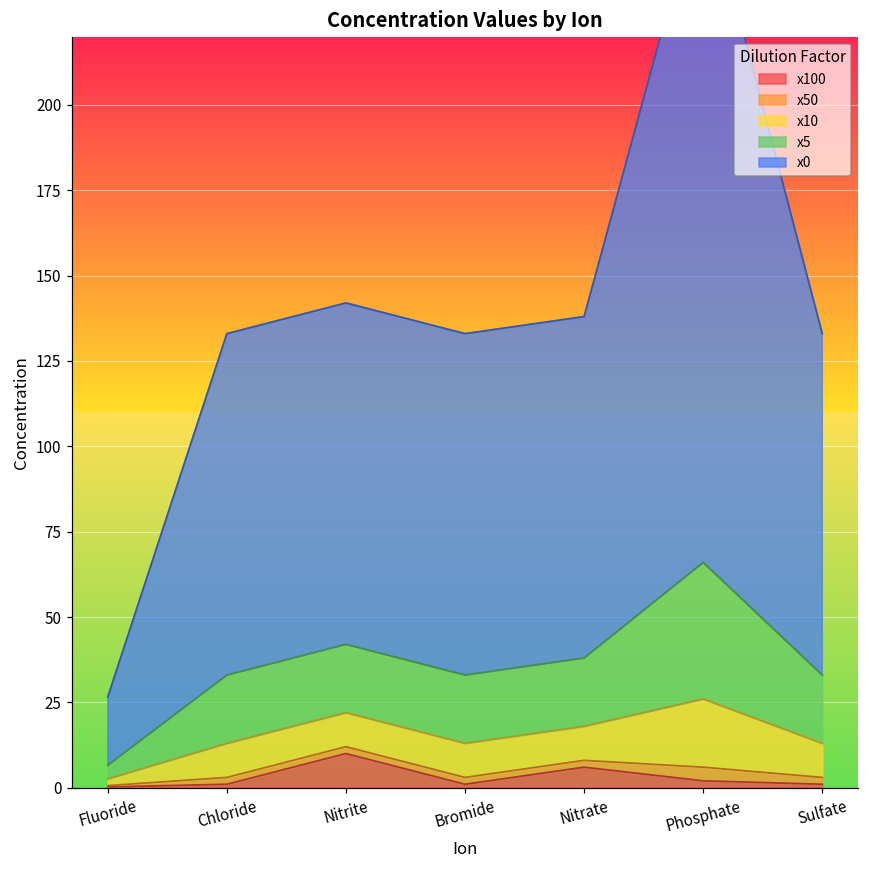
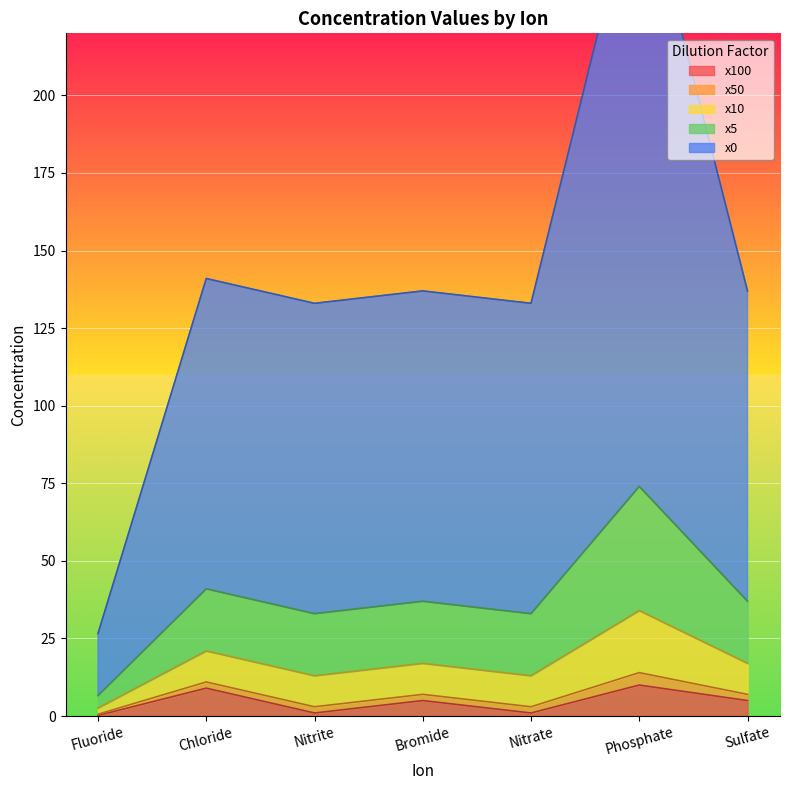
  {
    "x100": {
-     "Chloride": 1,
-     "Nitrite": 10,
-     "Bromide": 1,
-     "Nitrate": 6,
-     "Phosphate": 2,
-     "Sulfate": 1
+     "Chloride": 9,
+     "Nitrite": 1,
+     "Bromide": 5,
+     "Nitrate": 1,
+     "Phosphate": 10,
+     "Sulfate": 5
    },
    "x50": {
      "Chloride": 2,
      "Nitrite": 2,
      "Bromide": 2,
      "Nitrate": 2,
      "Phosphate": 4,
      "Sulfate": 2
    },
    "x10": {
      "Fluoride": 2,
      "Chloride": 10,
      "Nitrite": 10,
      "Bromide": 10,
      "Nitrate": 10,
      "Phosphate": 20,
      "Sulfate": 10
    },
    "x5": {
      "Fluoride": 4,
      "Chloride": 20,
      "Nitrite": 20,
      "Bromide": 20,
      "Nitrate": 20,
      "Phosphate": 40,
      "Sulfate": 20
    },
    "x0": {
      "Fluoride": 20,
      "Chloride": 100,
      "Nitrite": 100,
      "Bromide": 100,
      "Nitrate": 100,
      "Sulfate": 100
    }
  }
